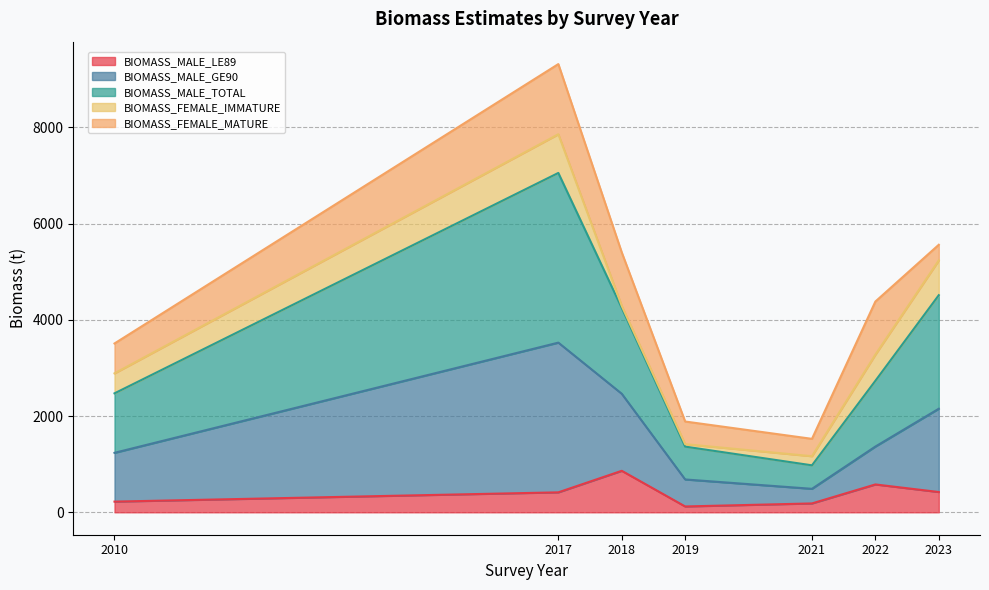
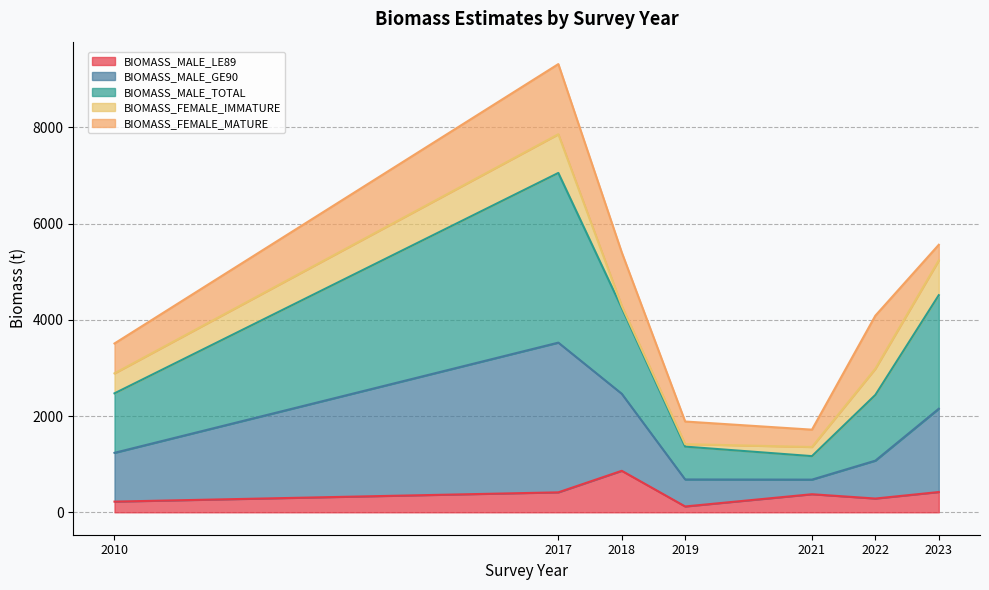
  {
    "BIOMASS_MALE_LE89": {
      "2010": 200,
      "2017": 400,
      "2018": 900,
      "2019": 100,
-     "2021": 200,
-     "2022": 600,
+     "2021": 400,
+     "2022": 300,
      "2023": 400
    }
  }
